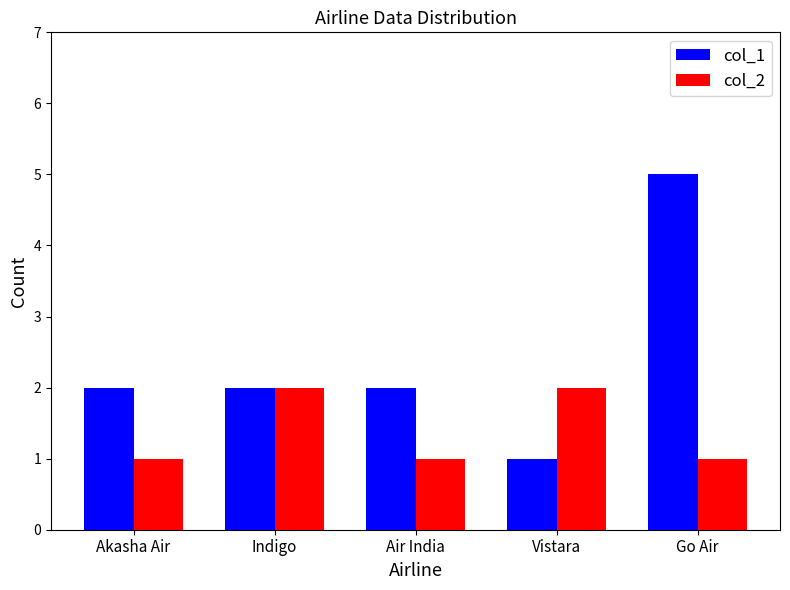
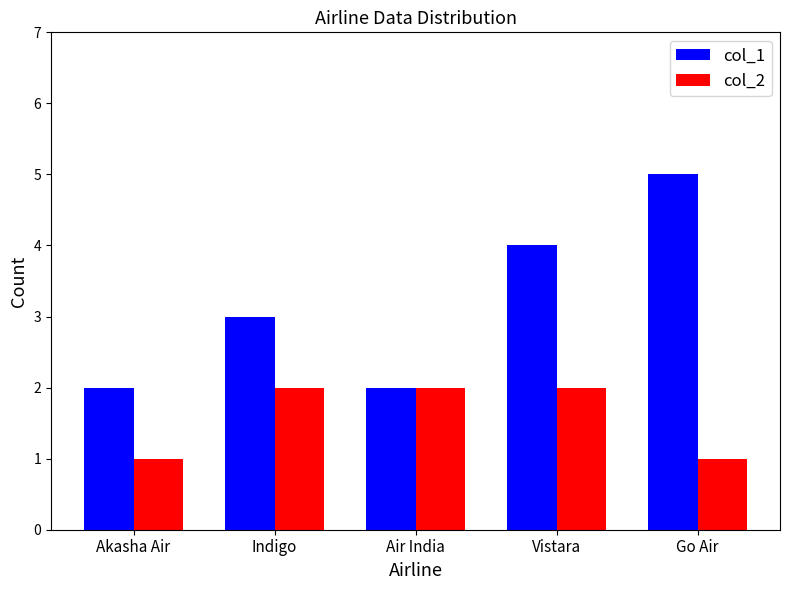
  {
    "col_1": {
      "Akasha Air": 2,
-     "Indigo": 2,
+     "Indigo": 3,
      "Air India": 2,
-     "Vistara": 1,
+     "Vistara": 4,
      "Go Air": 5
    },
    "col_2": {
      "Akasha Air": 1,
      "Indigo": 2,
-     "Air India": 1,
+     "Air India": 2,
      "Vistara": 2,
      "Go Air": 1
    }
  }
